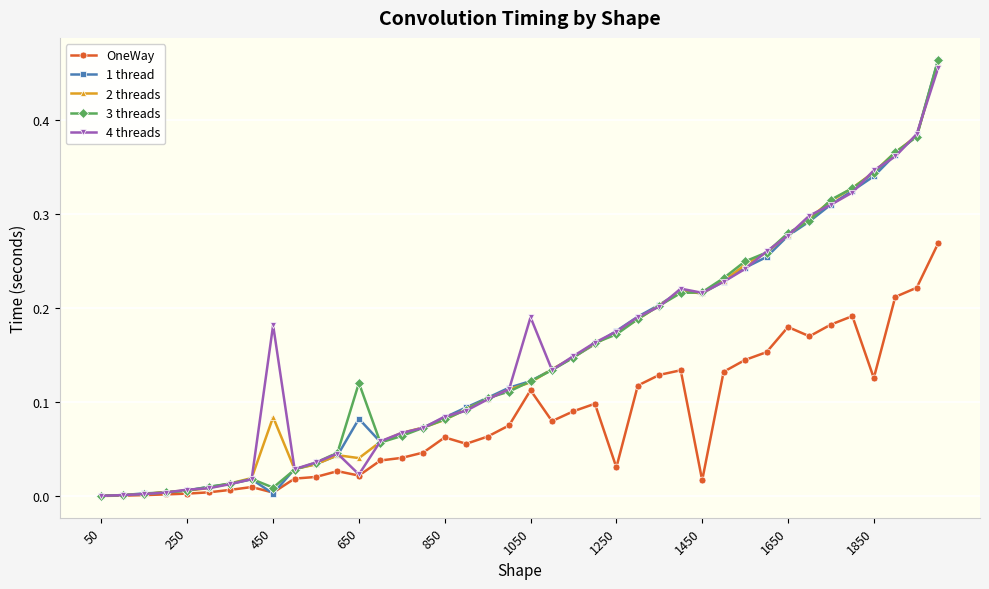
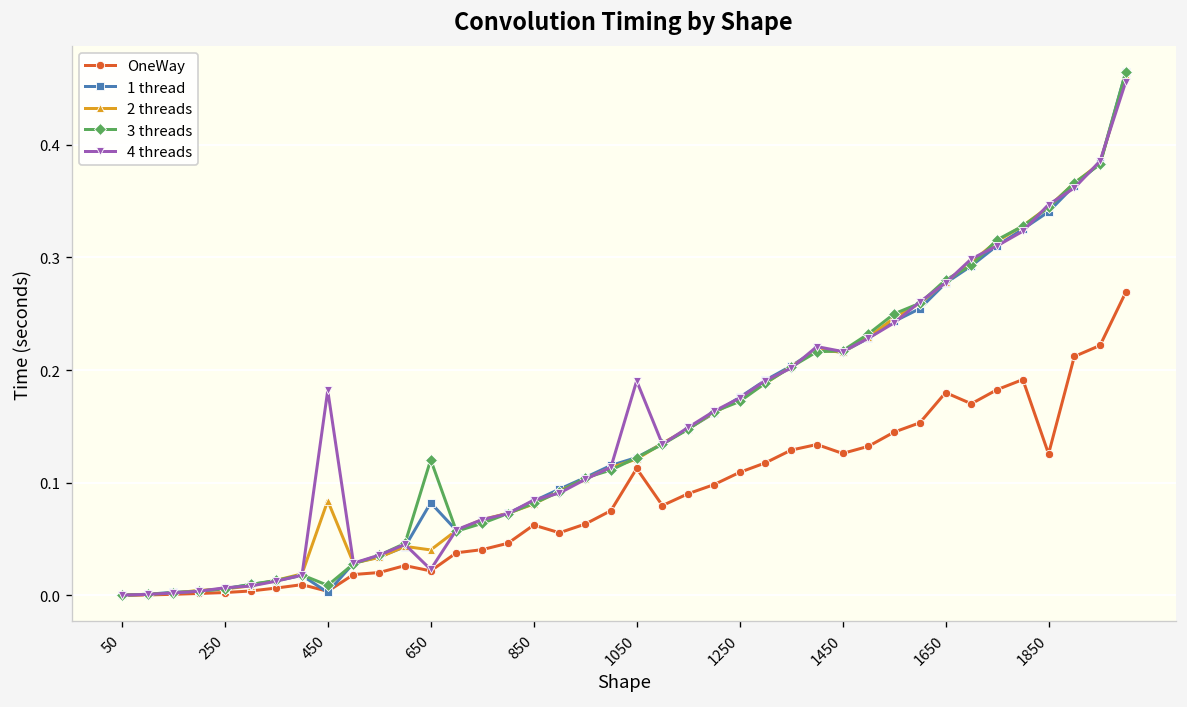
  {
    "OneWay": {
      "250": 0.00,
      "850": 0.06,
      "1050": 0.11,
-     "1250": 0.03,
-     "1450": 0.02,
+     "1250": 0.11,
+     "1450": 0.13,
      "1650": 0.18,
      "1850": 0.13
    },
    "1 thread": {
      "650": 0.08,
      "1850": 0.34
    },
    "2 threads": {
      "450": 0.08,
      "650": 0.04
    },
    "3 threads": {
      "450": 0.01,
      "650": 0.12
    },
    "4 threads": {
      "450": 0.18,
      "1050": 0.19
    }
  }
